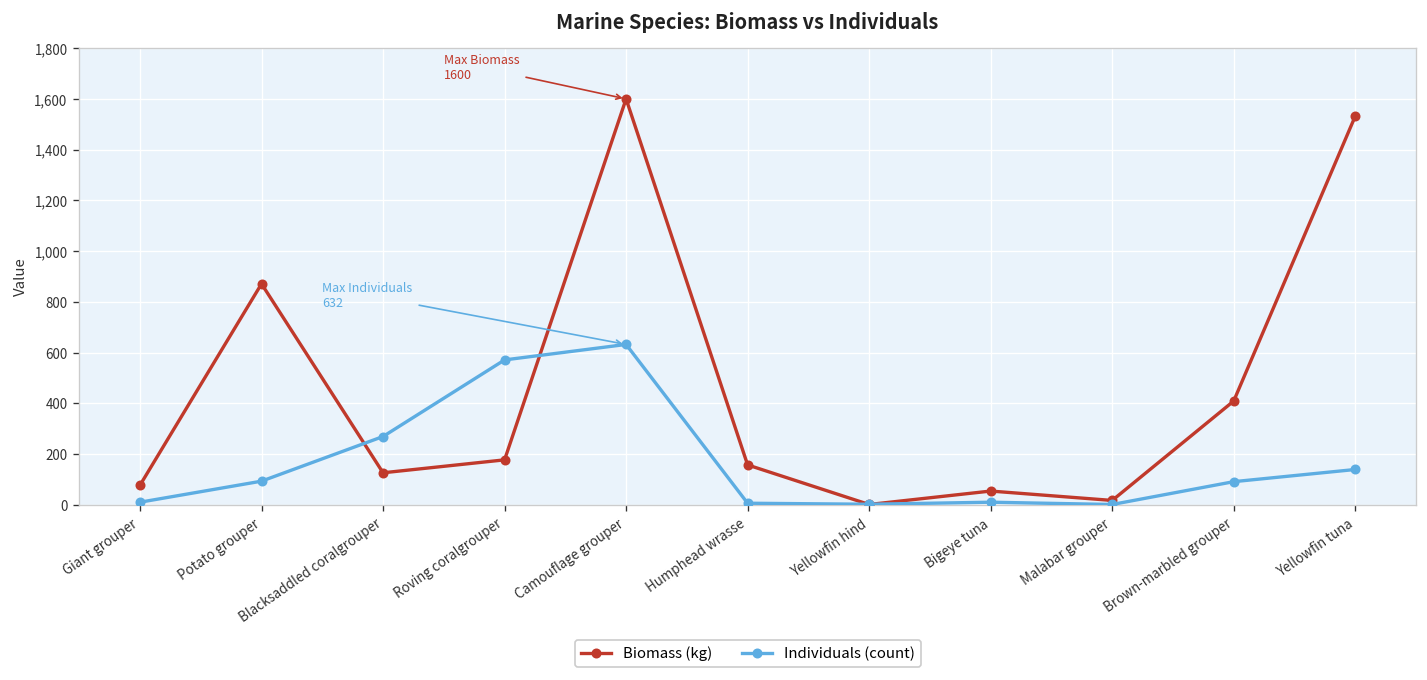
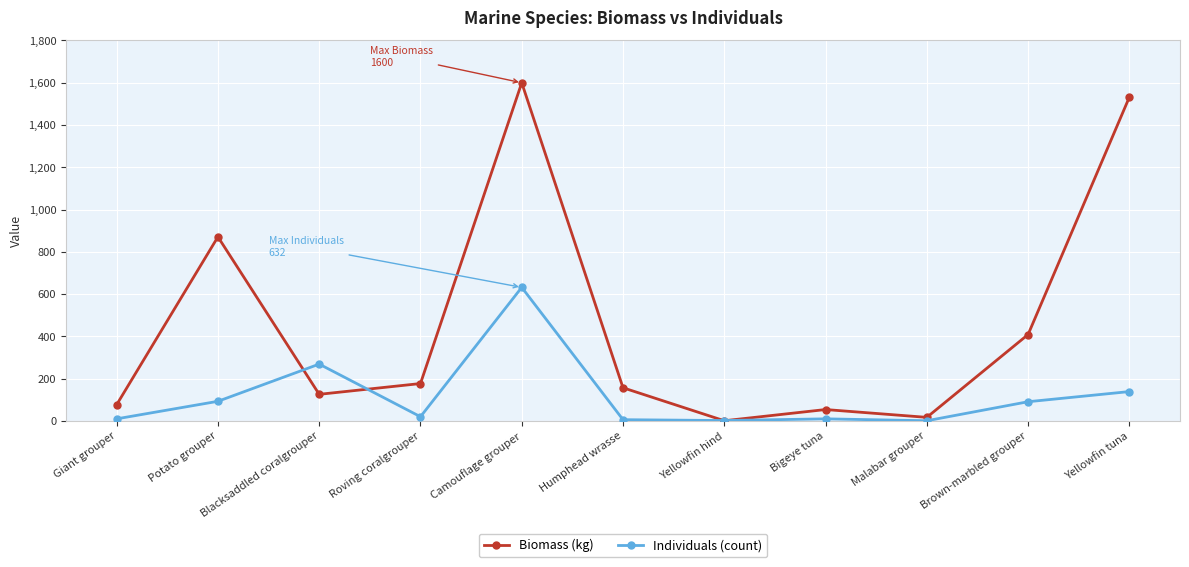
  {
    "Biomass (kg)": {
      "Camouflage grouper": 1600
    },
    "Individuals (count)": {
      "Giant grouper": 10,
      "Potato grouper": 90,
      "Blacksaddled coralgrouper": 270,
-     "Roving coralgrouper": 570,
+     "Roving coralgrouper": 20,
      "Humphead wrasse": 10,
      "Bigeye tuna": 10,
      "Malabar grouper": 0,
      "Brown-marbled grouper": 90,
      "Yellowfin tuna": 140
    }
  }
